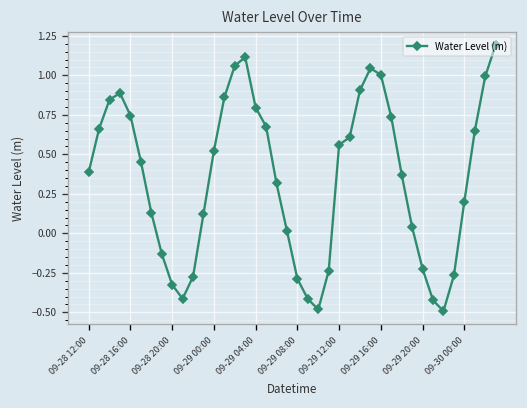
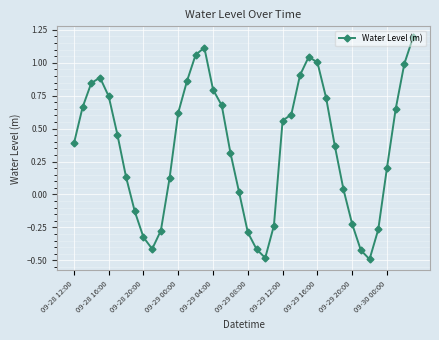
  {
    "09-28 12:00": 0.39,
    "09-28 16:00": 0.75,
    "09-28 20:00": -0.33,
-   "09-29 00:00": 0.52,
+   "09-29 00:00": 0.62,
    "09-29 04:00": 0.80,
    "09-29 08:00": -0.29,
    "09-29 12:00": 0.56,
    "09-29 16:00": 1.00,
    "09-29 20:00": -0.23,
    "09-30 00:00": 0.20
  }
